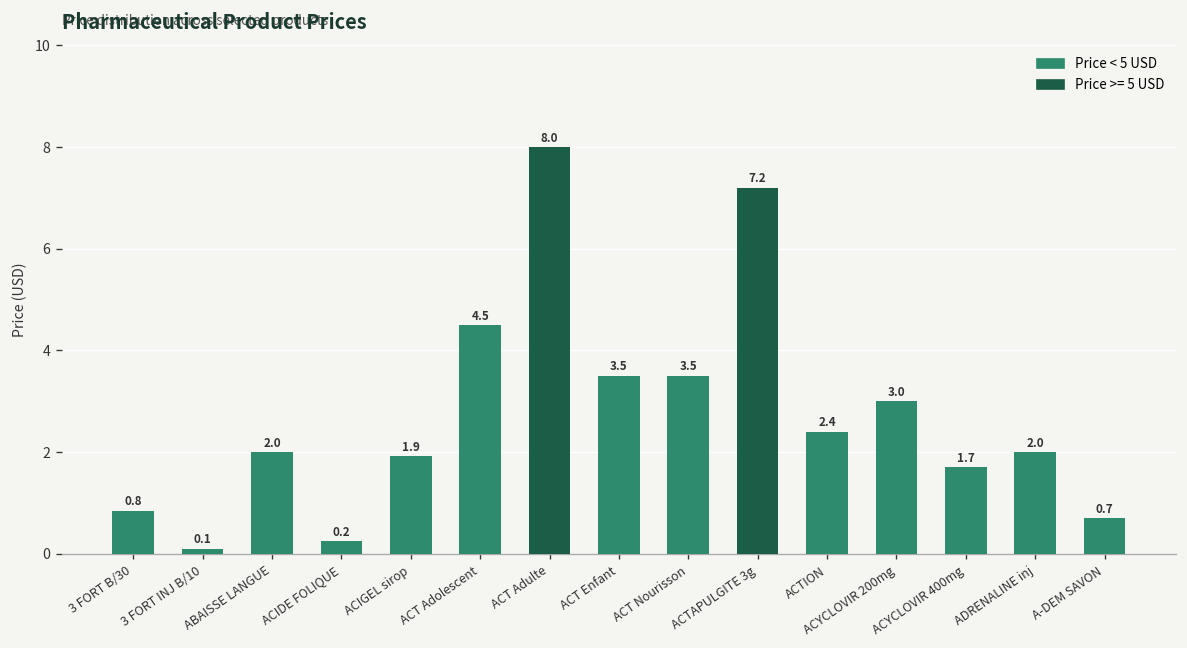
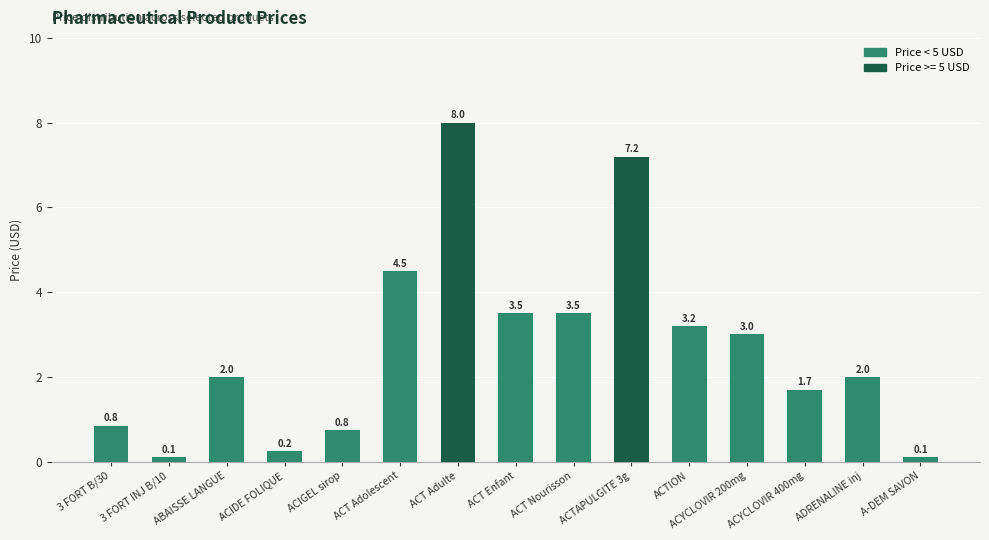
  {
    "3 FORT B/30": 0.8,
    "3 FORT INJ B/10": 0.1,
    "ABAISSE LANGUE": 2.0,
    "ACIDE FOLIQUE": 0.2,
-   "ACIGEL sirop": 1.9,
+   "ACIGEL sirop": 0.8,
    "ACT Adolescent": 4.5,
    "ACT Adulte": 8.0,
    "ACT Enfant": 3.5,
    "ACT Nourisson": 3.5,
    "ACTAPULGITE 3g": 7.2,
-   "ACTION": 2.4,
+   "ACTION": 3.2,
    "ACYCLOVIR 200mg": 3.0,
    "ACYCLOVIR 400mg": 1.7,
    "ADRENALINE inj": 2.0,
-   "A-DEM SAVON": 0.7
+   "A-DEM SAVON": 0.1
  }
